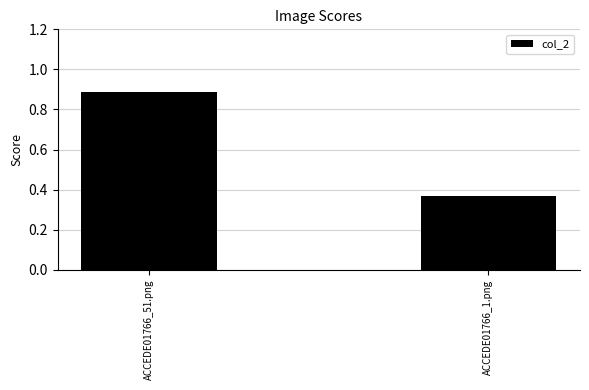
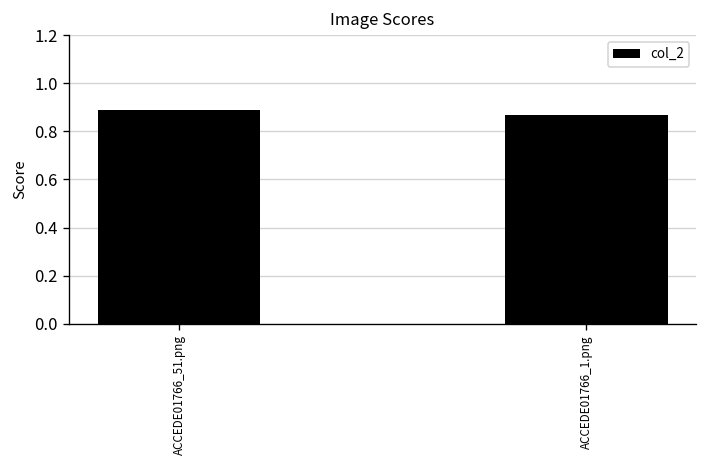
  {
    "ACCEDE01766_51.png": 0.89,
-   "ACCEDE01766_1.png": 0.37
+   "ACCEDE01766_1.png": 0.87
  }
